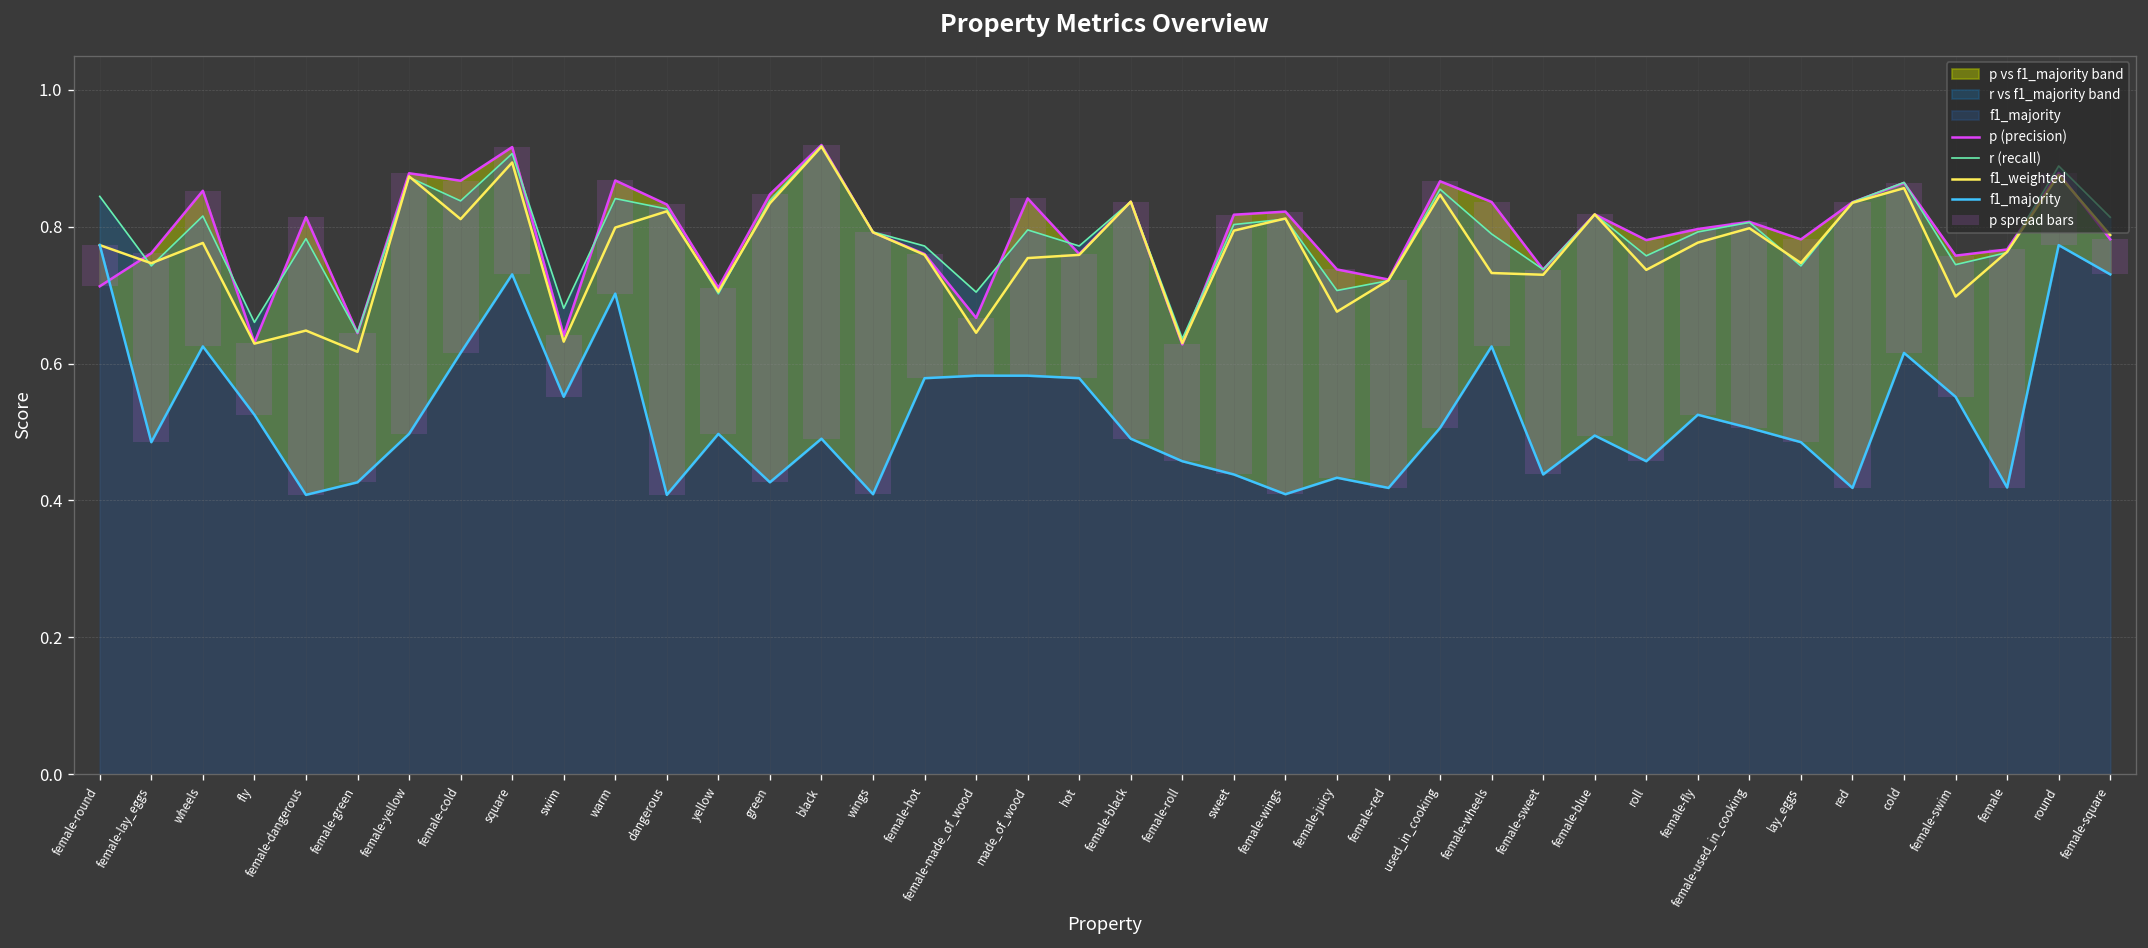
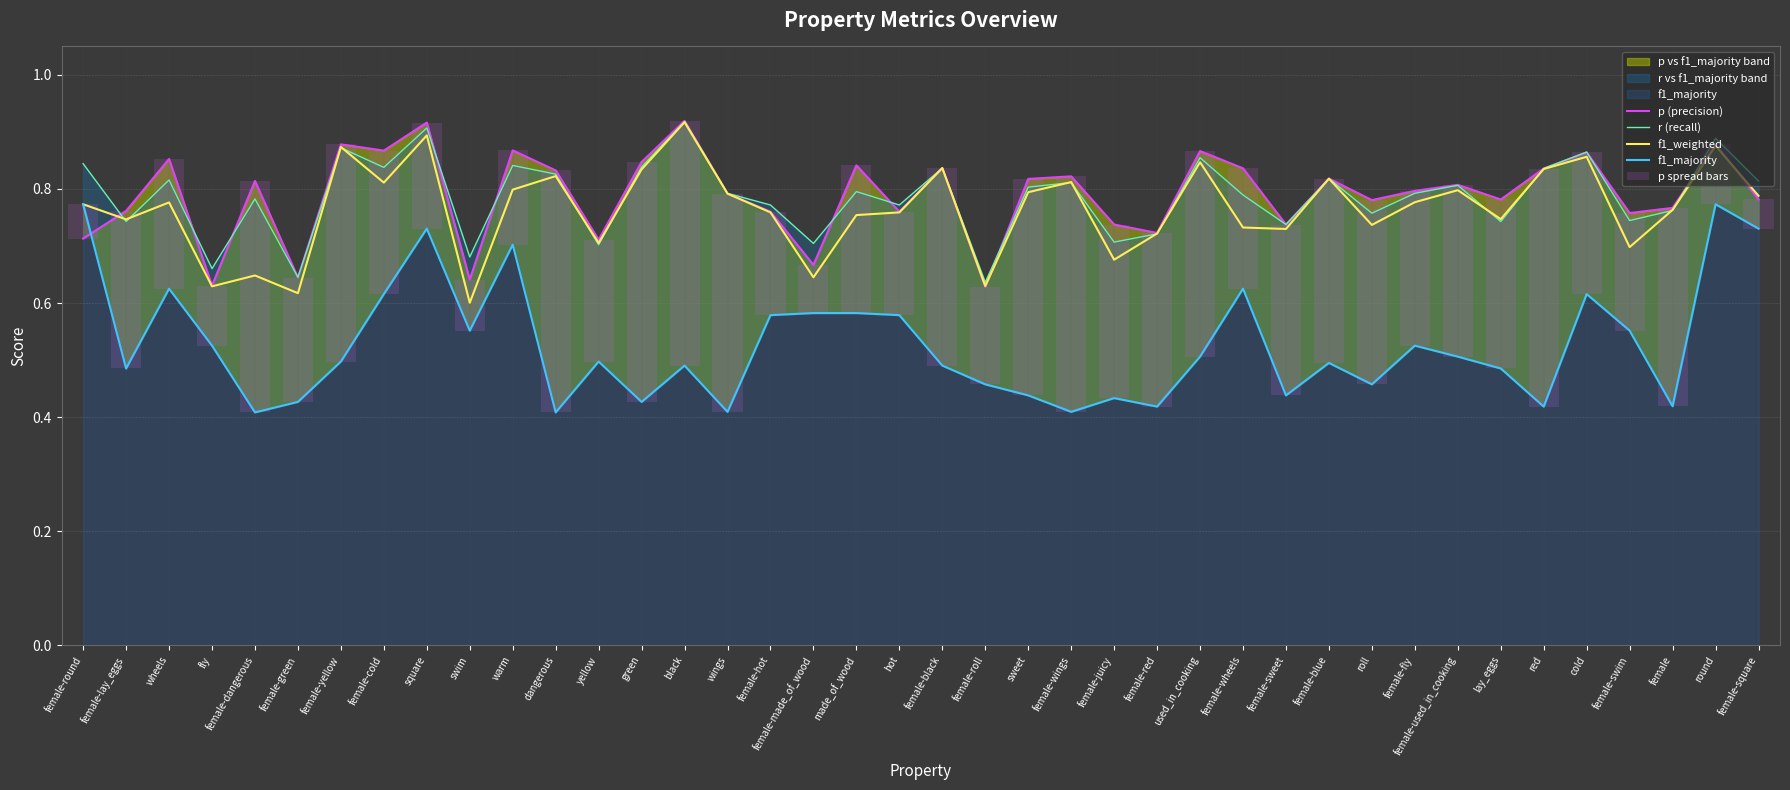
  {
    "f1_weighted": {
      "wheels": 0.78,
      "female-dangerous": 0.65,
      "female-green": 0.62,
      "female-cold": 0.81,
      "square": 0.89,
-     "swim": 0.63,
+     "swim": 0.60,
      "warm": 0.80,
      "female-made_of_wood": 0.65,
      "made_of_wood": 0.75,
      "sweet": 0.79,
      "female-juicy": 0.68,
      "used_in_cooking": 0.85,
      "female-wheels": 0.73,
      "female-sweet": 0.73,
      "roll": 0.74,
      "female-fly": 0.78,
      "female-used_in_cooking": 0.80,
      "cold": 0.86,
      "female-swim": 0.70,
      "female-square": 0.79
    }
  }
